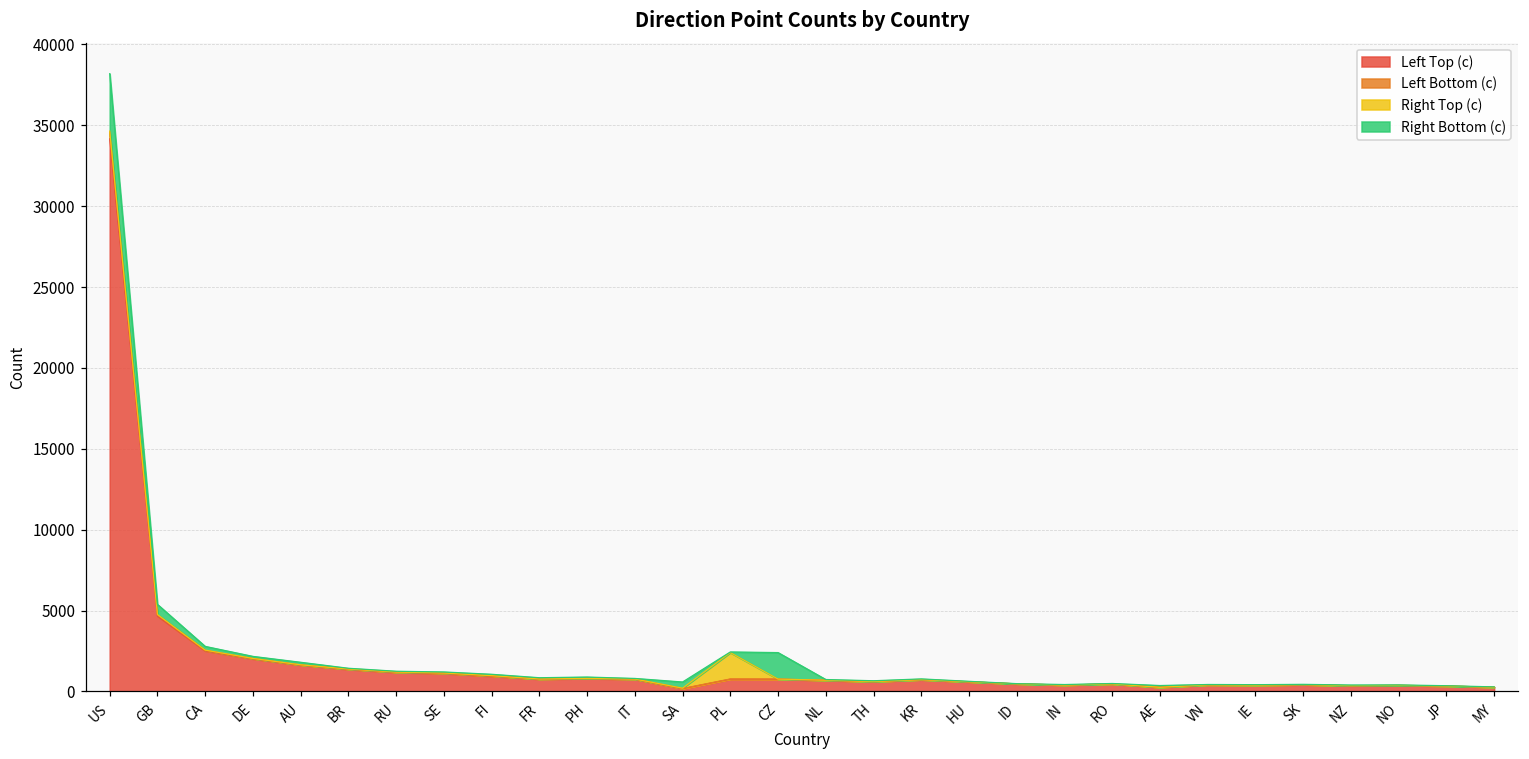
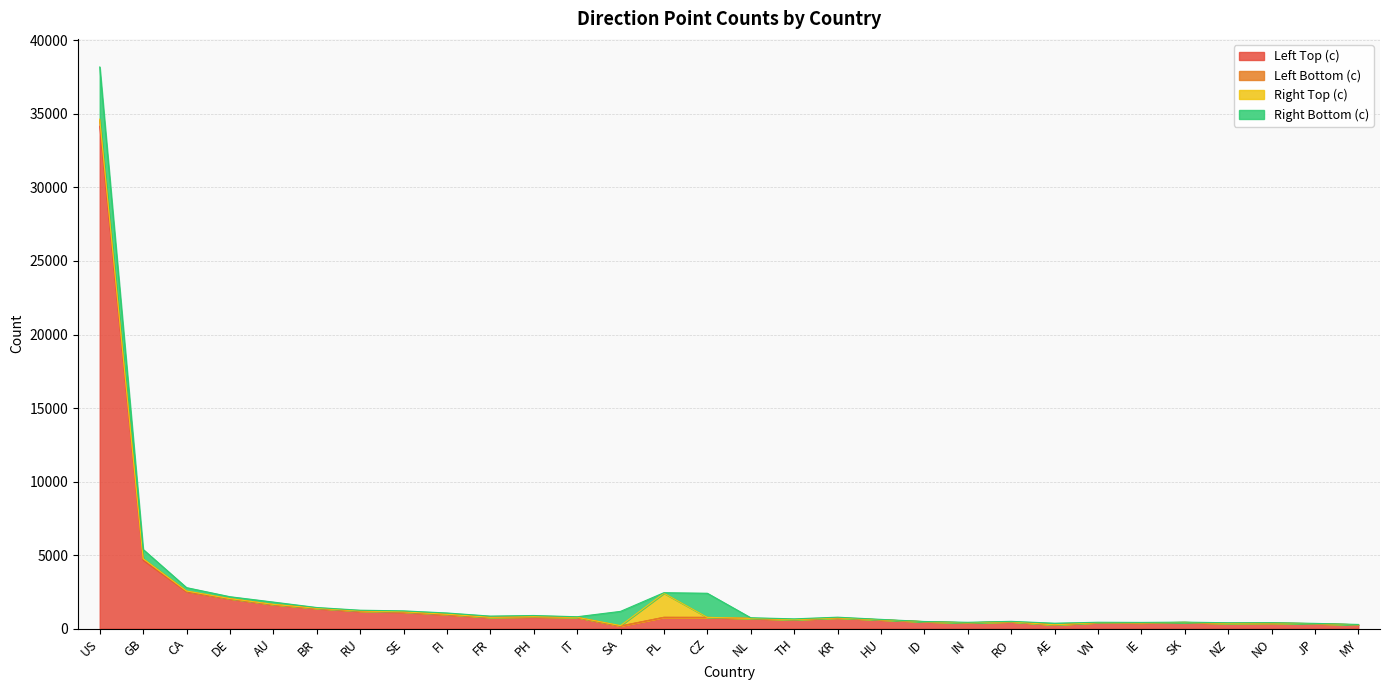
  {
    "Right Bottom (c)": {
      "US": 3500,
      "GB": 600,
      "CA": 200,
-     "SA": 400,
+     "SA": 1000,
      "CZ": 1600
    }
  }
